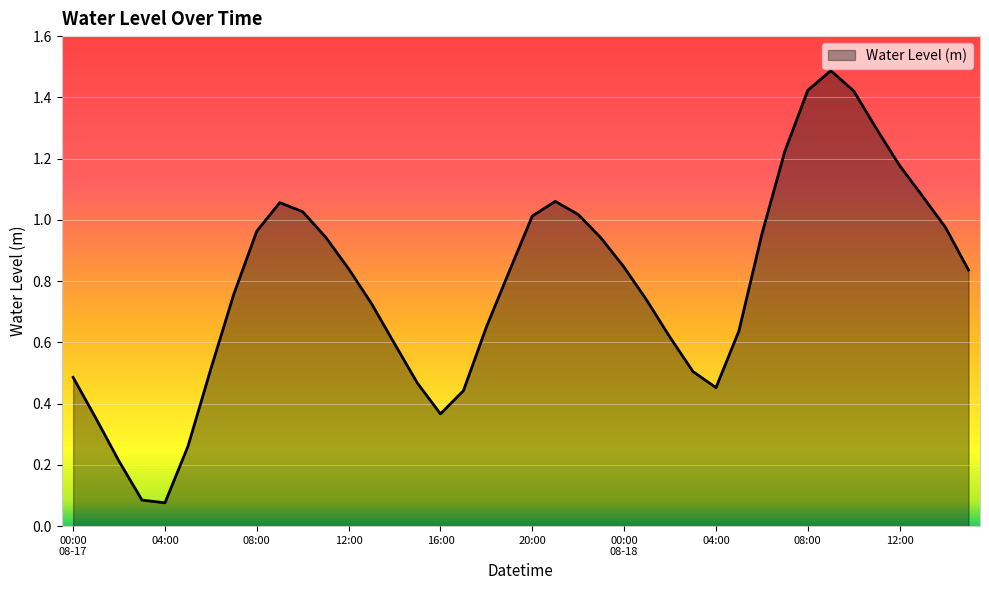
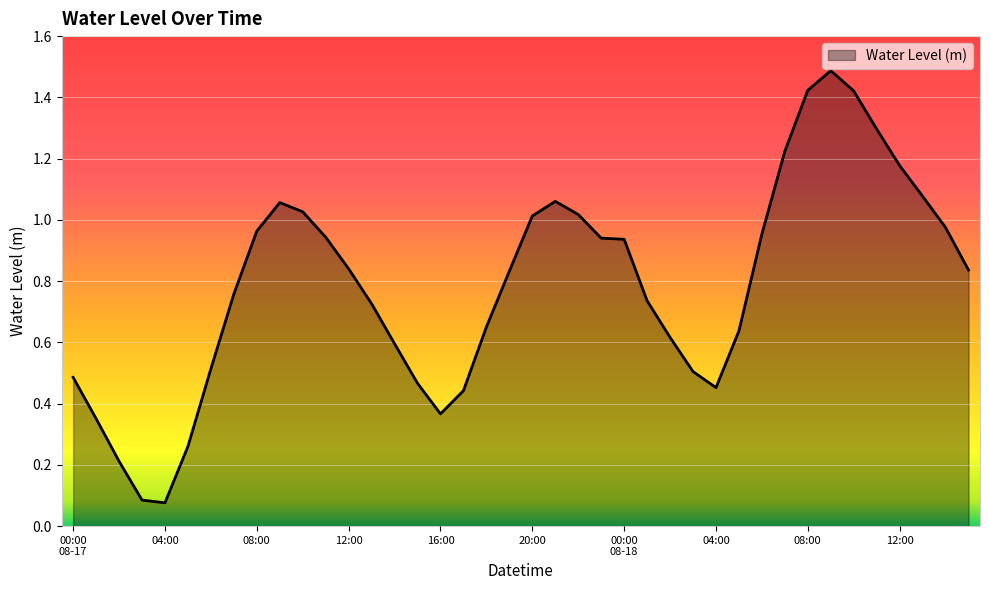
  {
    "00:00 08-17": 0.49,
    "16:00": 0.37,
    "20:00": 1.01,
-   "00:00 08-18": 0.85
+   "00:00 08-18": 0.94
  }
